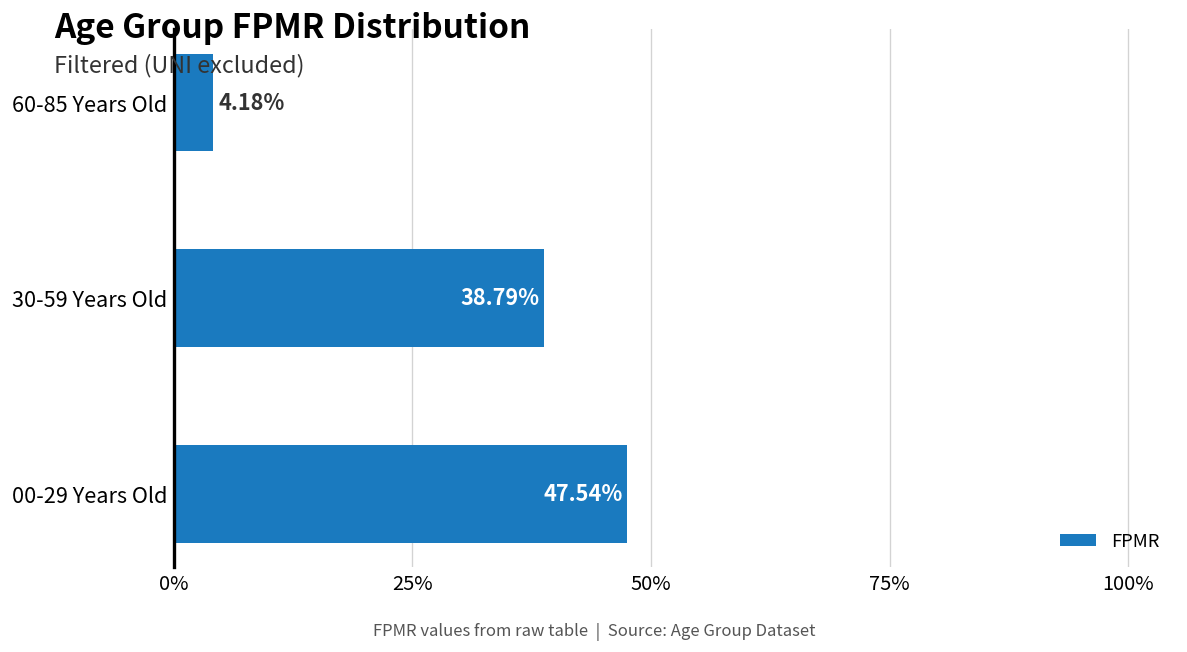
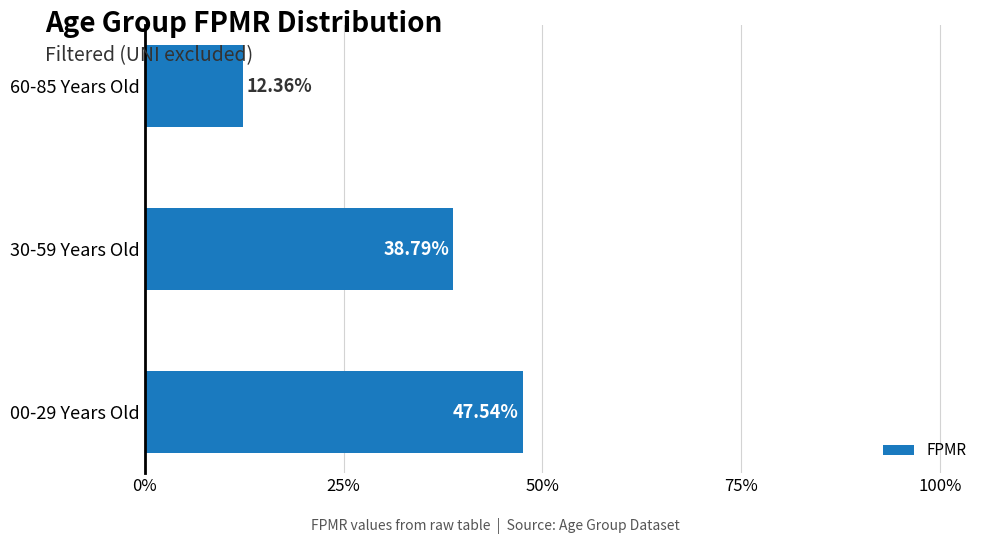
  {
-   "60-85 Years Old": "4.18%",
+   "60-85 Years Old": "12.36%",
    "30-59 Years Old": "38.79%",
    "00-29 Years Old": "47.54%"
  }
